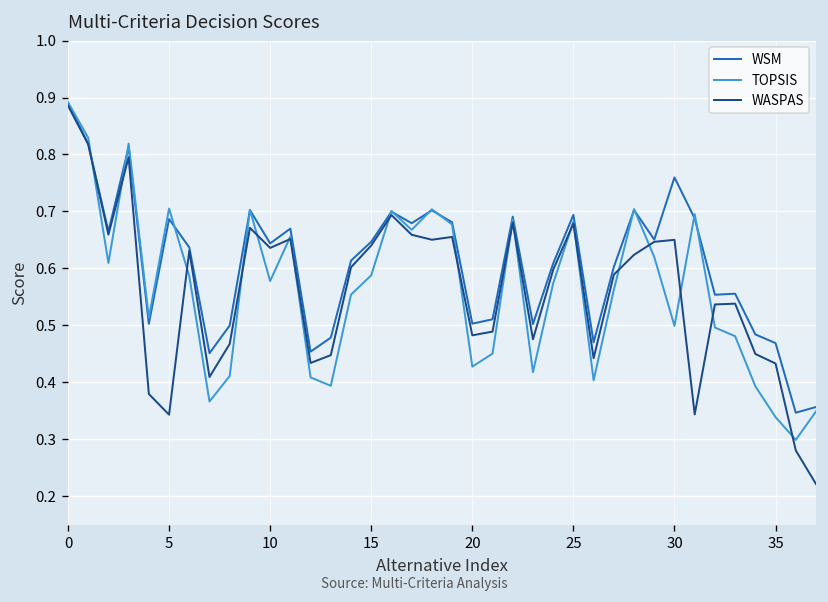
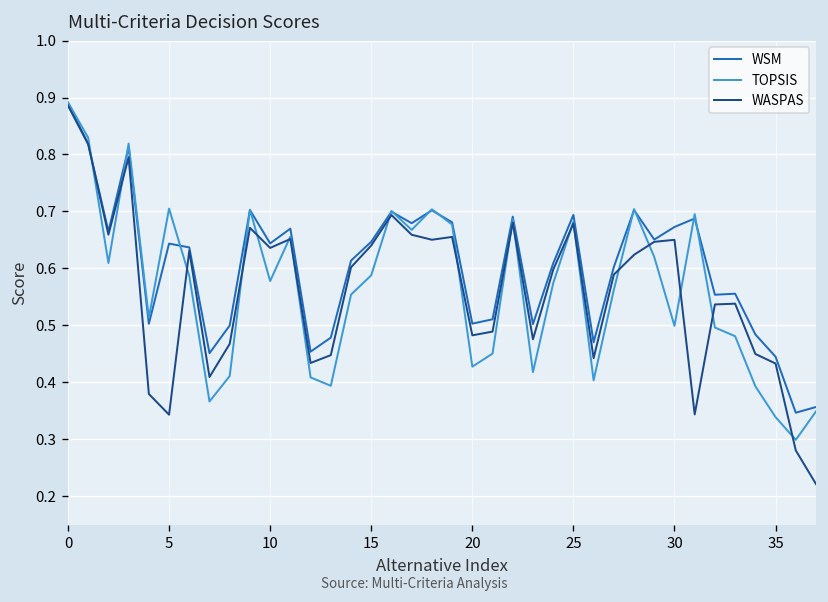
  {
    "WSM": {
-     "5": 0.69,
+     "5": 0.64,
      "10": 0.64,
      "15": 0.65,
      "20": 0.50,
      "25": 0.69,
-     "30": 0.76,
-     "35": 0.47
+     "30": 0.67,
+     "35": 0.45
    },
    "TOPSIS": {
      "5": 0.71,
      "10": 0.58,
      "15": 0.59,
      "20": 0.43,
      "30": 0.50,
      "35": 0.34
    },
    "WASPAS": {
      "5": 0.34,
      "10": 0.64,
      "15": 0.64,
      "20": 0.48,
      "30": 0.65,
      "35": 0.43
    }
  }
